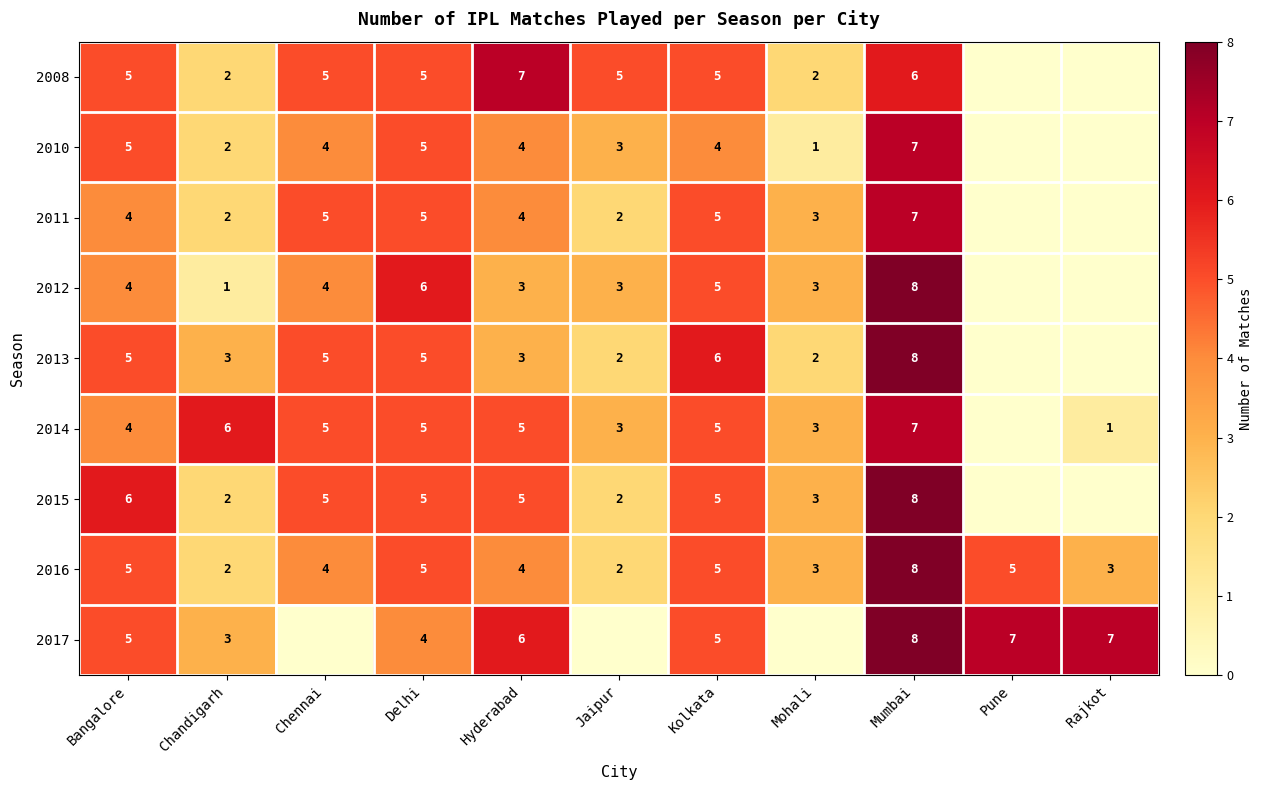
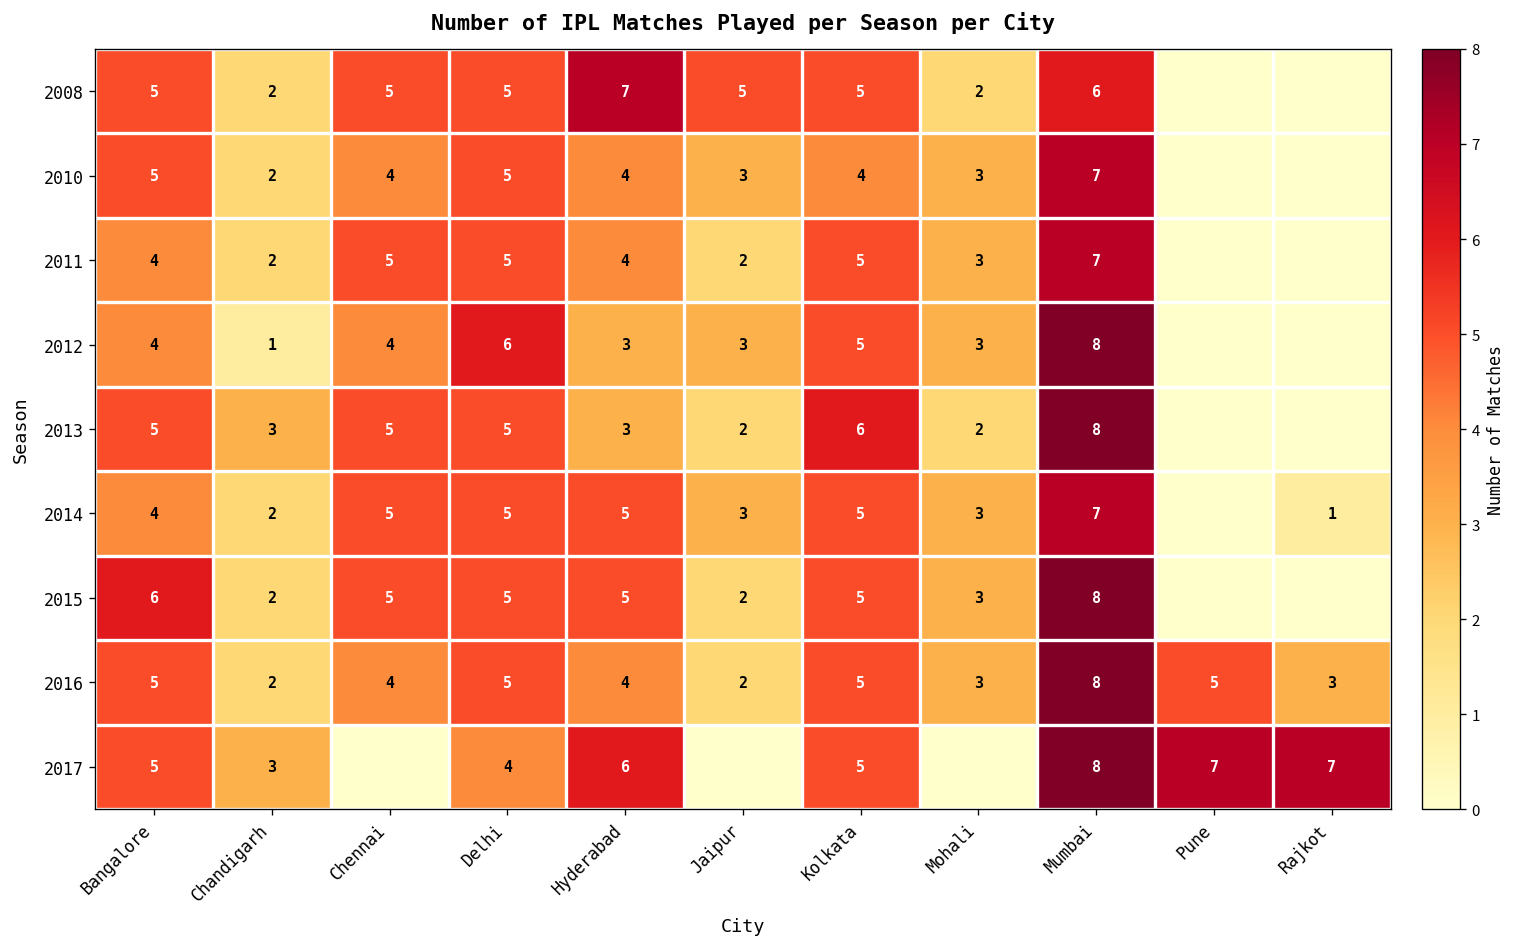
  {
    "2008": {
      "Bangalore": 5,
      "Chandigarh": 2,
      "Chennai": 5,
      "Delhi": 5,
      "Hyderabad": 7,
      "Jaipur": 5,
      "Kolkata": 5,
      "Mohali": 2,
      "Mumbai": 6
    },
    "2010": {
      "Bangalore": 5,
      "Chandigarh": 2,
      "Chennai": 4,
      "Delhi": 5,
      "Hyderabad": 4,
      "Jaipur": 3,
      "Kolkata": 4,
-     "Mohali": 1,
+     "Mohali": 3,
      "Mumbai": 7
    },
    "2011": {
      "Bangalore": 4,
      "Chandigarh": 2,
      "Chennai": 5,
      "Delhi": 5,
      "Hyderabad": 4,
      "Jaipur": 2,
      "Kolkata": 5,
      "Mohali": 3,
      "Mumbai": 7
    },
    "2012": {
      "Bangalore": 4,
      "Chandigarh": 1,
      "Chennai": 4,
      "Delhi": 6,
      "Hyderabad": 3,
      "Jaipur": 3,
      "Kolkata": 5,
      "Mohali": 3,
      "Mumbai": 8
    },
    "2013": {
      "Bangalore": 5,
      "Chandigarh": 3,
      "Chennai": 5,
      "Delhi": 5,
      "Hyderabad": 3,
      "Jaipur": 2,
      "Kolkata": 6,
      "Mohali": 2,
      "Mumbai": 8
    },
    "2014": {
      "Bangalore": 4,
-     "Chandigarh": 6,
+     "Chandigarh": 2,
      "Chennai": 5,
      "Delhi": 5,
      "Hyderabad": 5,
      "Jaipur": 3,
      "Kolkata": 5,
      "Mohali": 3,
      "Mumbai": 7,
      "Rajkot": 1
    },
    "2015": {
      "Bangalore": 6,
      "Chandigarh": 2,
      "Chennai": 5,
      "Delhi": 5,
      "Hyderabad": 5,
      "Jaipur": 2,
      "Kolkata": 5,
      "Mohali": 3,
      "Mumbai": 8
    },
    "2016": {
      "Bangalore": 5,
      "Chandigarh": 2,
      "Chennai": 4,
      "Delhi": 5,
      "Hyderabad": 4,
      "Jaipur": 2,
      "Kolkata": 5,
      "Mohali": 3,
      "Mumbai": 8,
      "Pune": 5,
      "Rajkot": 3
    },
    "2017": {
      "Bangalore": 5,
      "Chandigarh": 3,
      "Delhi": 4,
      "Hyderabad": 6,
      "Kolkata": 5,
      "Mumbai": 8,
      "Pune": 7,
      "Rajkot": 7
    }
  }
